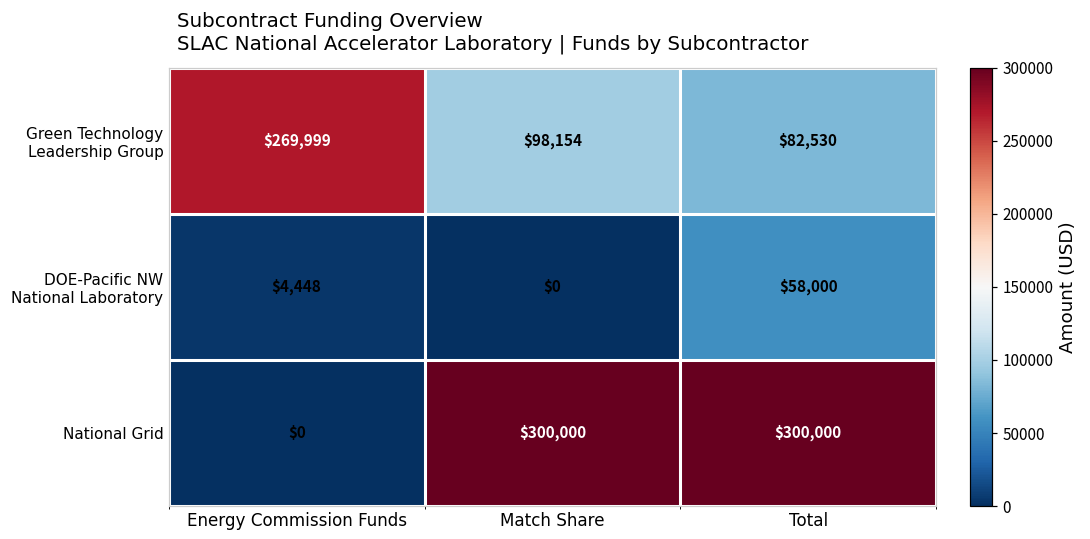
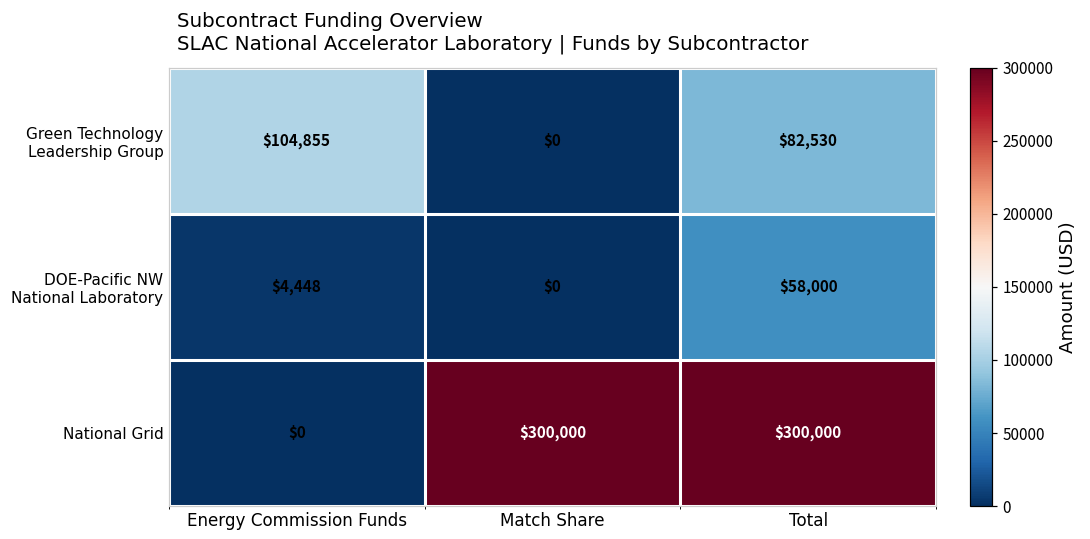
  {
    "Green Technology Leadership Group": {
-     "Energy Commission Funds": "$269,999",
-     "Match Share": "$98,154",
+     "Energy Commission Funds": "$104,855",
+     "Match Share": "$0",
      "Total": "$82,530"
    },
    "DOE-Pacific NW National Laboratory": {
      "Energy Commission Funds": "$4,448",
      "Match Share": "$0",
      "Total": "$58,000"
    },
    "National Grid": {
      "Energy Commission Funds": "$0",
      "Match Share": "$300,000",
      "Total": "$300,000"
    }
  }
